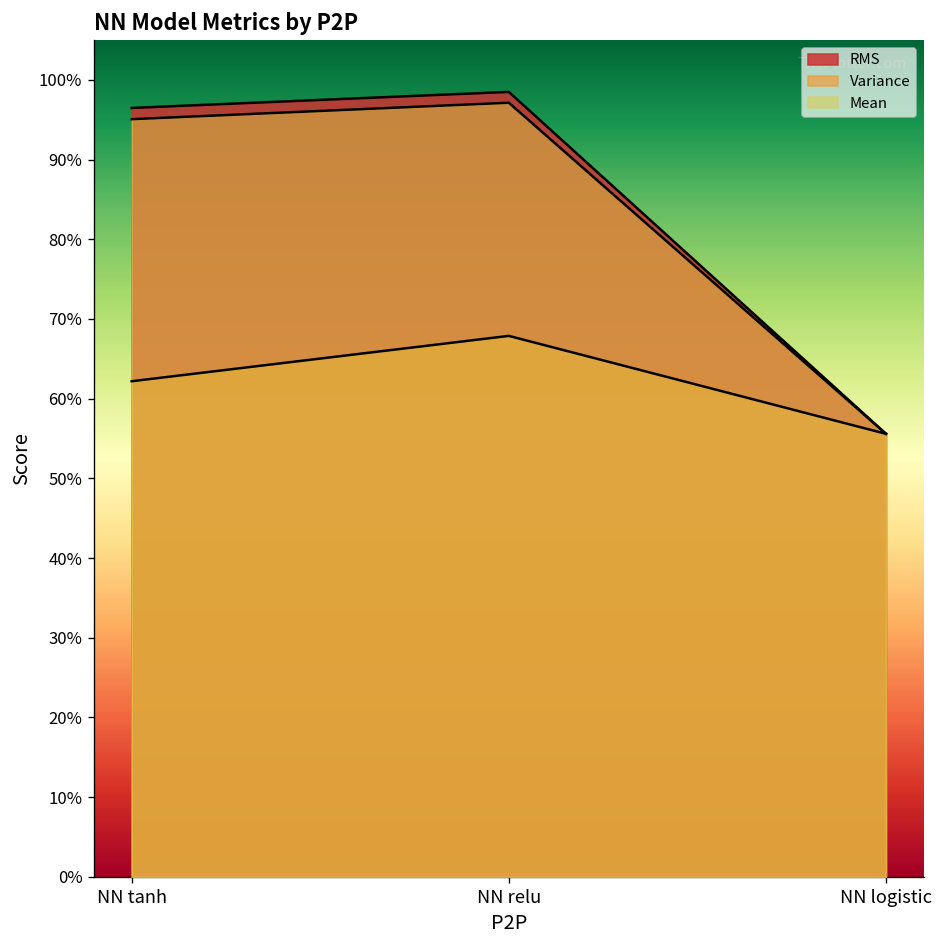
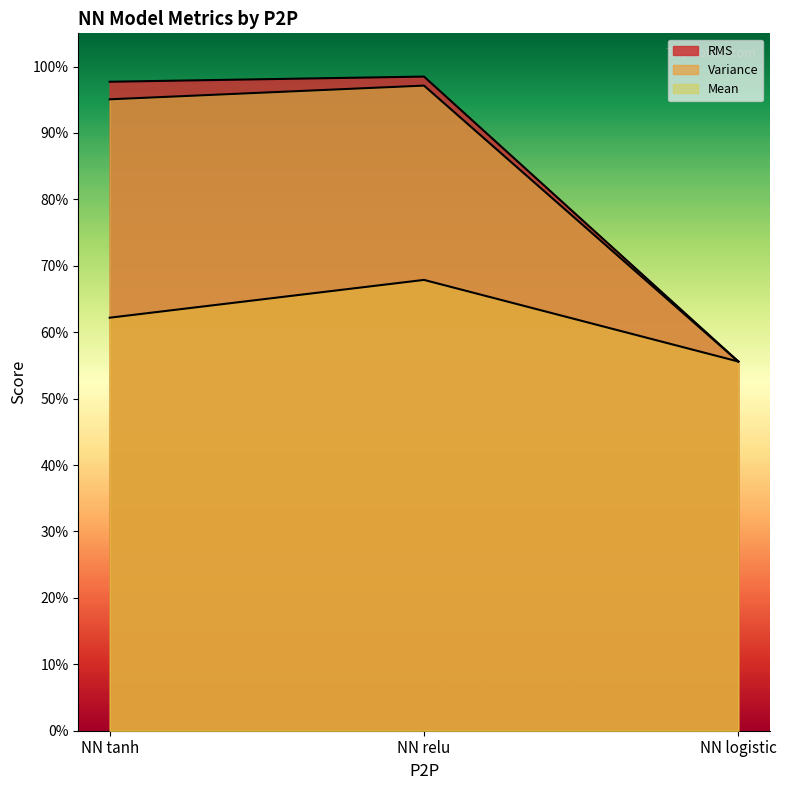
  {
    "RMS": {
-     "NN tanh": "96%",
+     "NN tanh": "98%",
      "NN relu": "98%"
    }
  }
